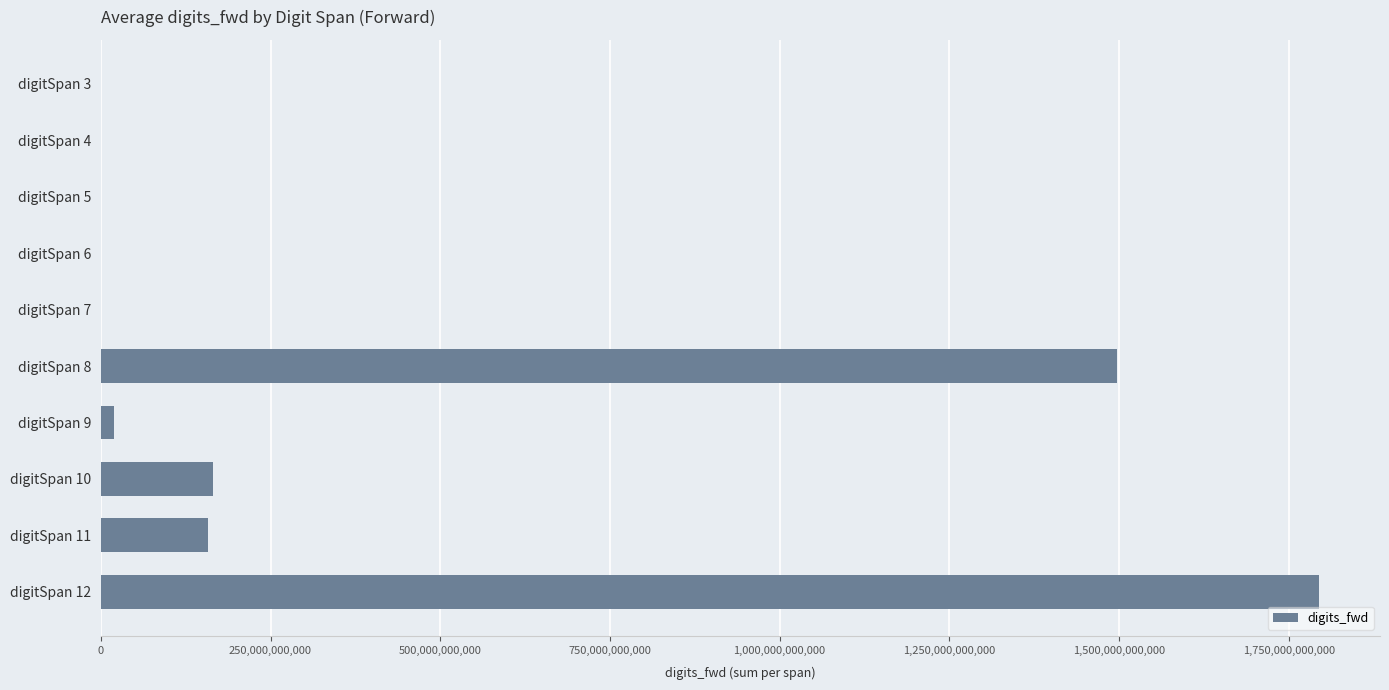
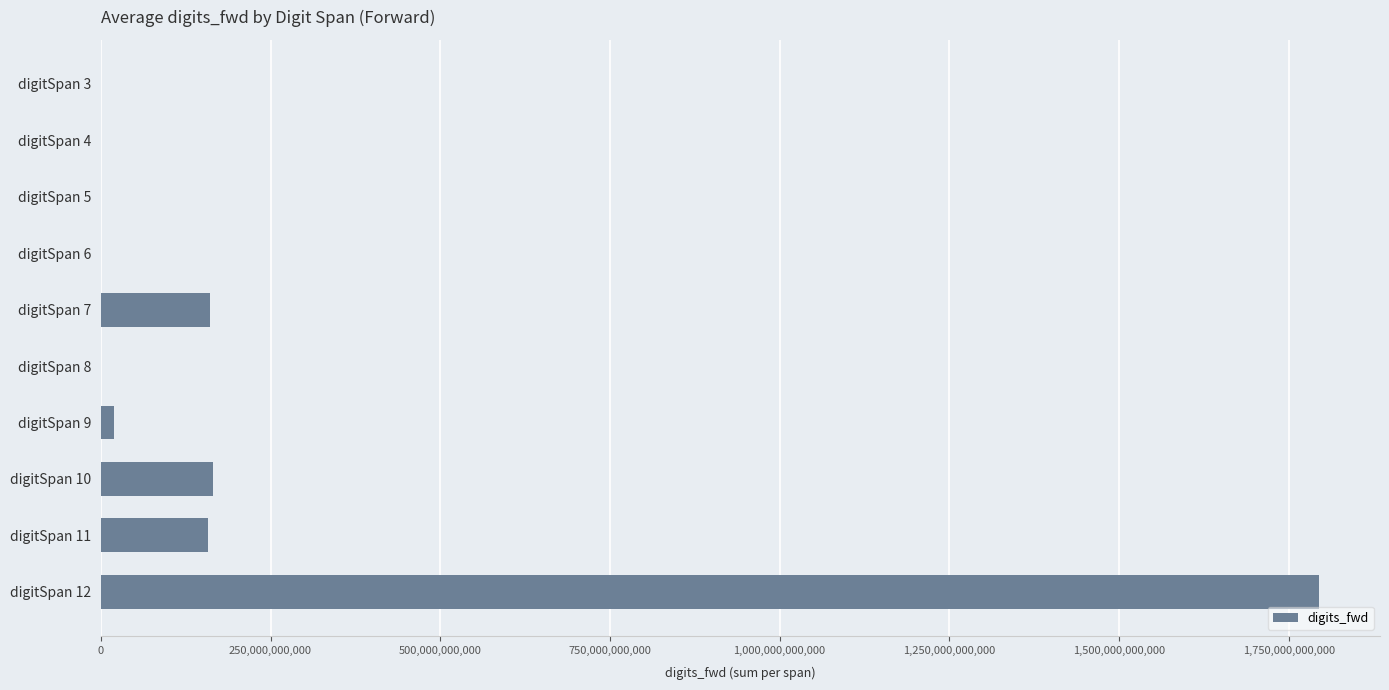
  {
-   "digitSpan 7": "0",
-   "digitSpan 8": "1,500,000,000,000",
+   "digitSpan 7": "160,000,000,000",
+   "digitSpan 8": "0",
    "digitSpan 9": "20,000,000,000",
    "digitSpan 10": "170,000,000,000",
    "digitSpan 11": "160,000,000,000",
    "digitSpan 12": "1,790,000,000,000"
  }
